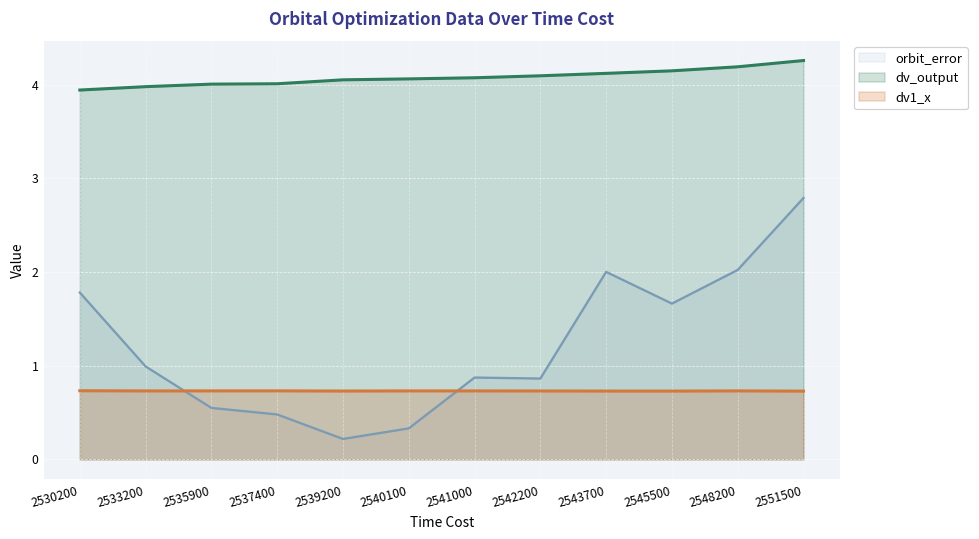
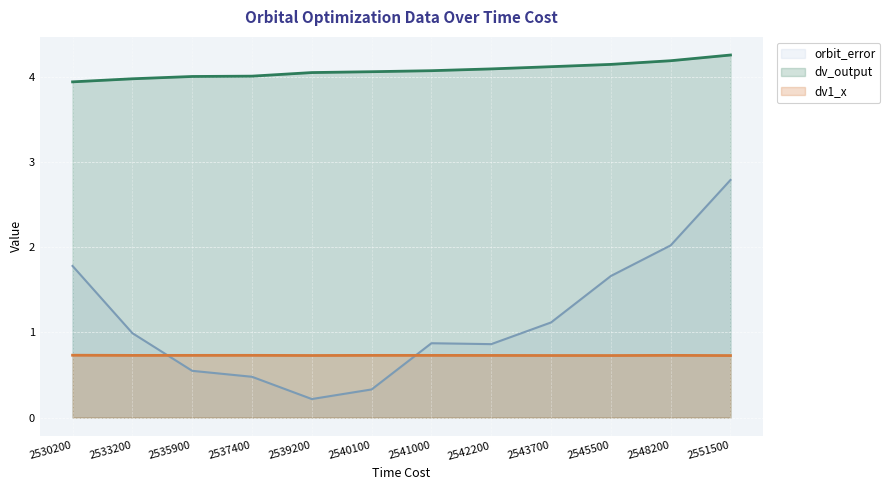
  {
    "orbit_error": {
      "2530200": 1.8,
      "2533200": 1.0,
      "2535900": 0.5,
      "2537400": 0.5,
      "2539200": 0.2,
      "2540100": 0.3,
      "2541000": 0.9,
      "2542200": 0.9,
-     "2543700": 2.0,
+     "2543700": 1.1,
      "2545500": 1.7,
      "2548200": 2.0,
      "2551500": 2.8
    }
  }
